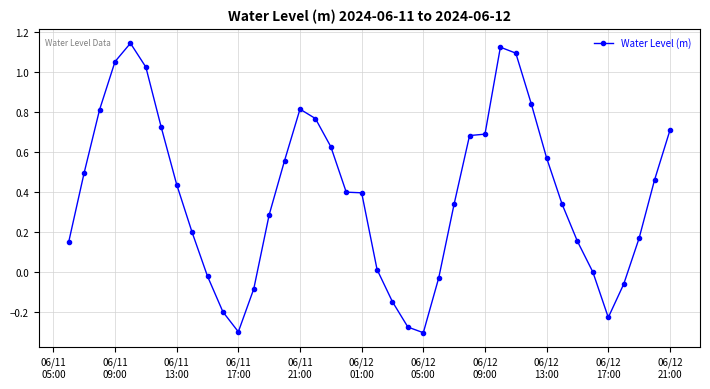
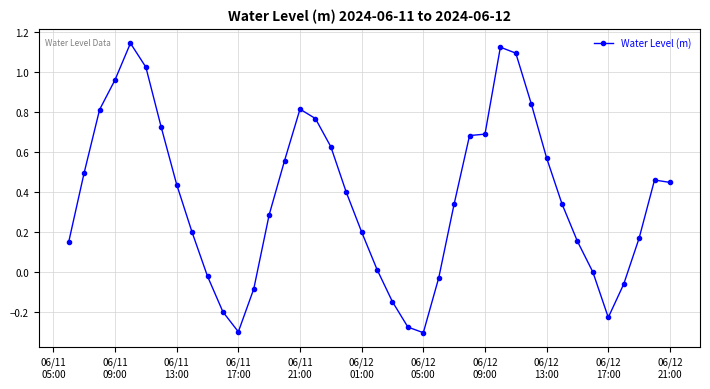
  {
-   "06/11 09:00": 1.05,
+   "06/11 09:00": 0.96,
    "06/11 13:00": 0.44,
    "06/11 17:00": -0.30,
    "06/11 21:00": 0.81,
-   "06/12 01:00": 0.40,
+   "06/12 01:00": 0.20,
    "06/12 05:00": -0.30,
    "06/12 09:00": 0.69,
    "06/12 13:00": 0.57,
    "06/12 17:00": -0.23,
-   "06/12 21:00": 0.71
+   "06/12 21:00": 0.45
  }
